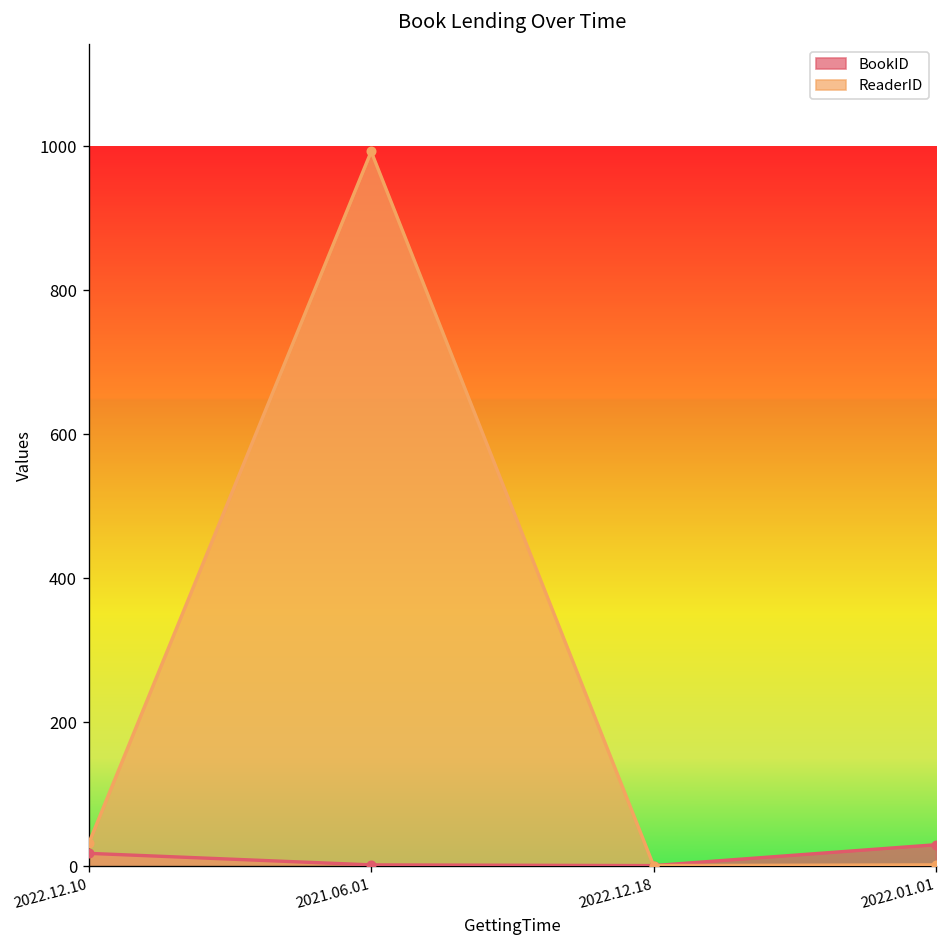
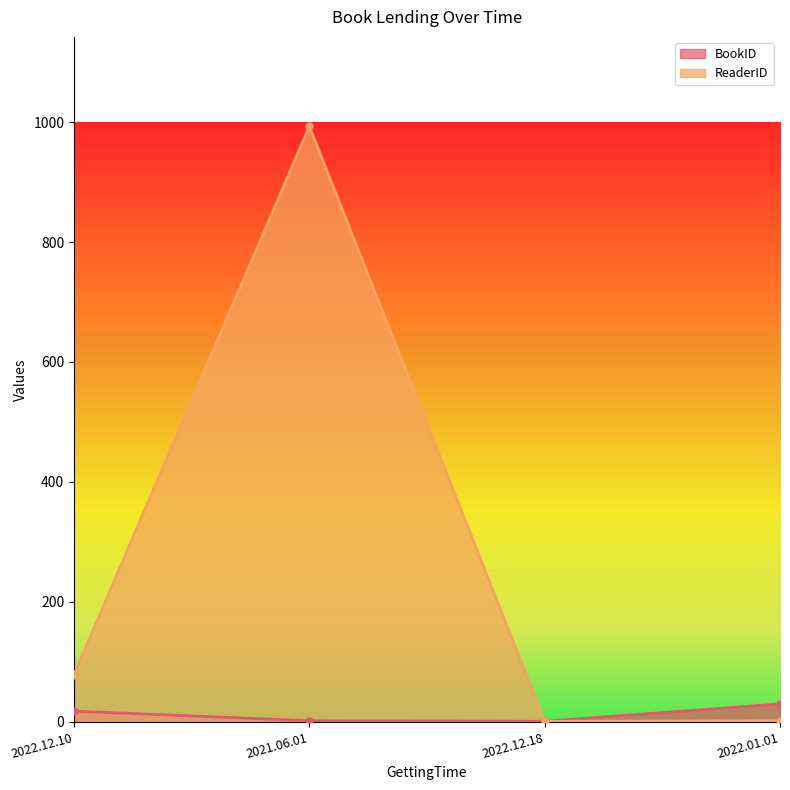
  {
    "BookID": {
      "2022.12.10": 20,
      "2021.06.01": 0,
      "2022.01.01": 30
    },
    "ReaderID": {
-     "2022.12.10": 30,
+     "2022.12.10": 80,
      "2021.06.01": 990,
      "2022.01.01": 0
    }
  }
